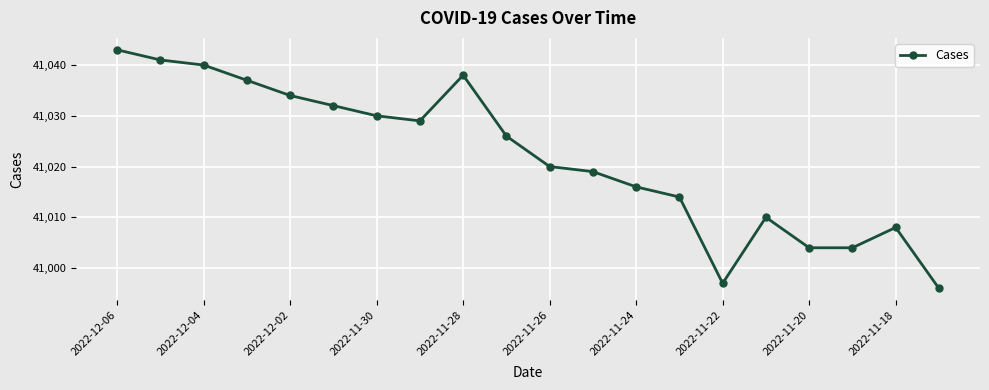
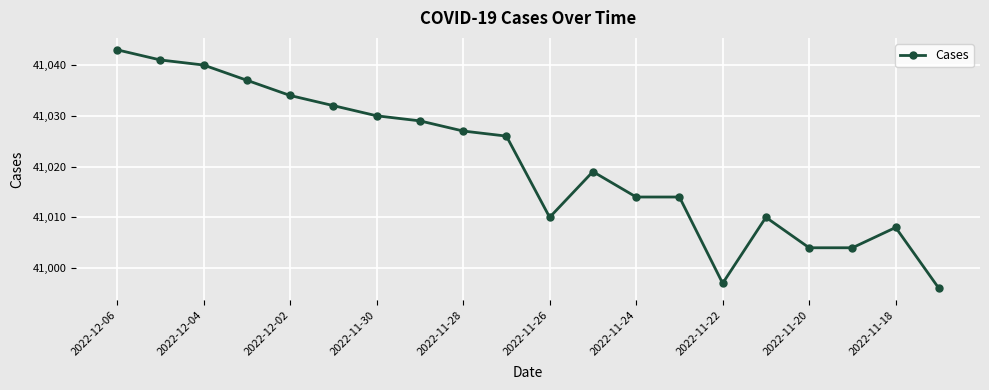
  {
    "2022-12-06": "41,043",
    "2022-12-04": "41,040",
    "2022-12-02": "41,034",
    "2022-11-30": "41,030",
-   "2022-11-28": "41,038",
-   "2022-11-26": "41,020",
-   "2022-11-24": "41,016",
+   "2022-11-28": "41,027",
+   "2022-11-26": "41,010",
+   "2022-11-24": "41,014",
    "2022-11-22": "40,997",
    "2022-11-20": "41,004",
    "2022-11-18": "41,008"
  }
